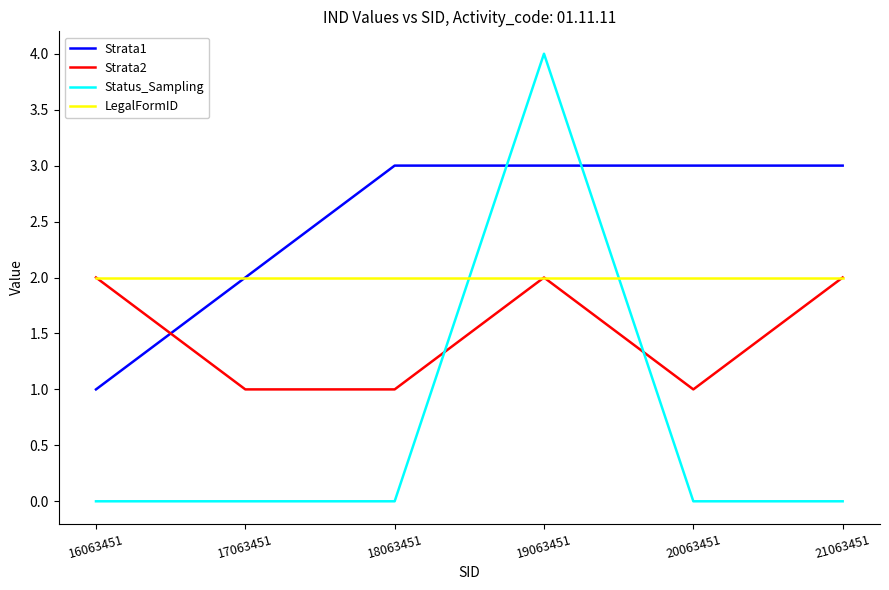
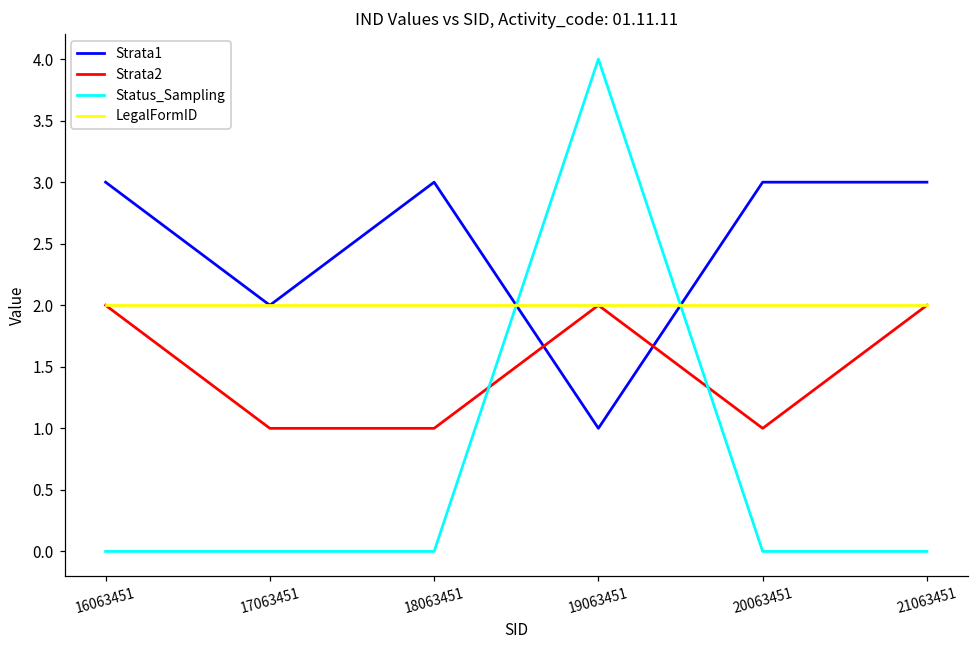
  {
    "Strata1": {
-     "16063451": 1,
+     "16063451": 3,
      "18063451": 3,
-     "19063451": 3,
+     "19063451": 1,
      "20063451": 3,
      "21063451": 3
    },
    "Strata2": {
      "17063451": 1,
      "18063451": 1,
      "20063451": 1
    },
    "Status_Sampling": {
      "16063451": 0,
      "17063451": 0,
      "18063451": 0,
      "19063451": 4,
      "20063451": 0,
      "21063451": 0
    },
    "LegalFormID": {
      "18063451": 2,
      "20063451": 2
    }
  }
